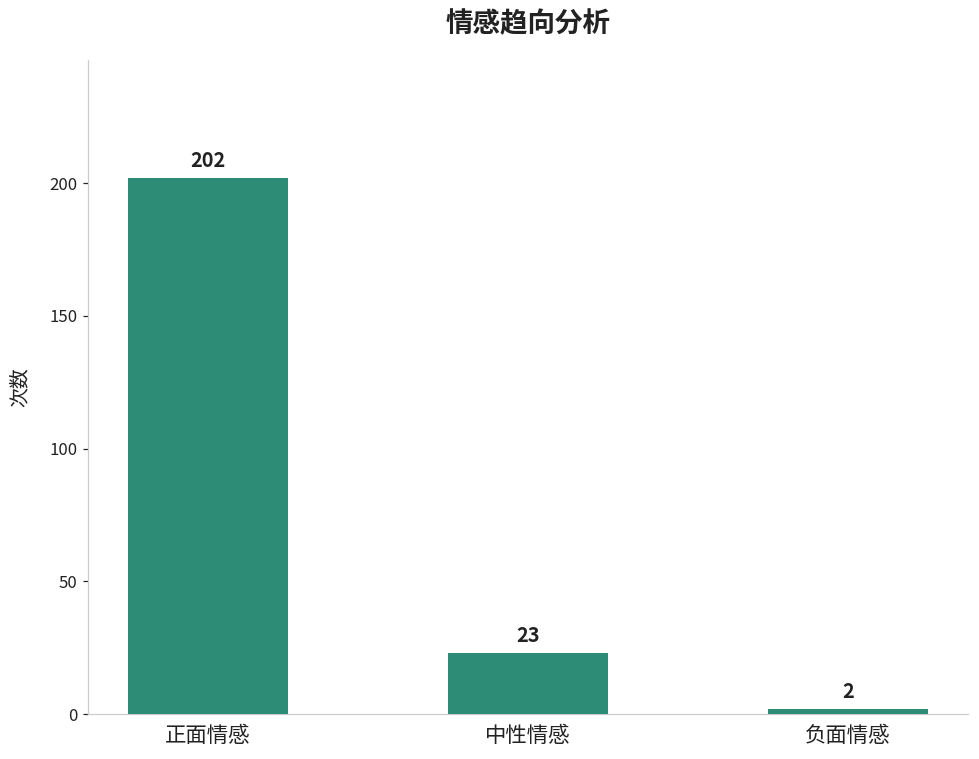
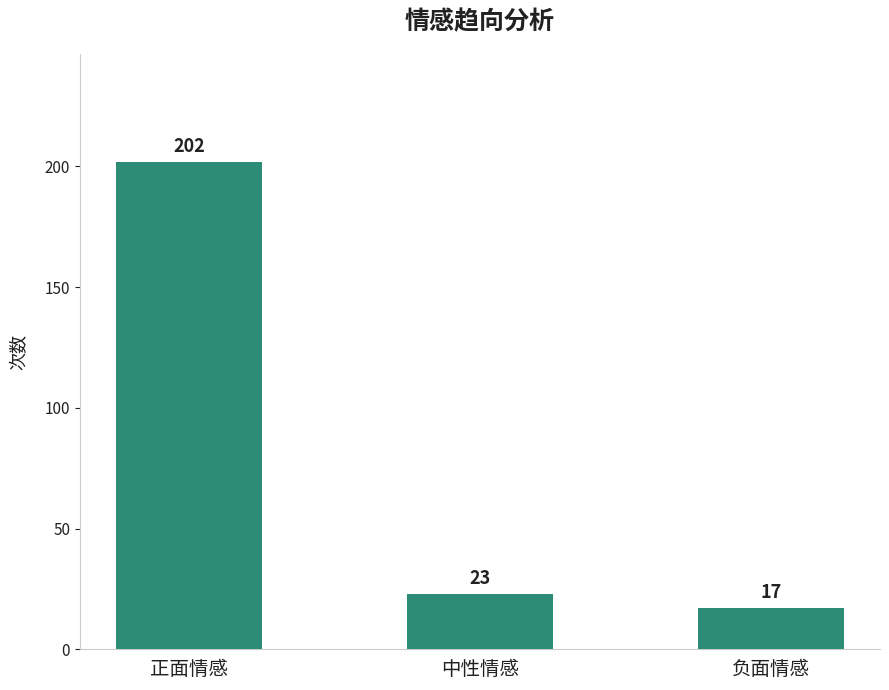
  {
    "正面情感": 202,
    "中性情感": 23,
-   "负面情感": 2
+   "负面情感": 17
  }
